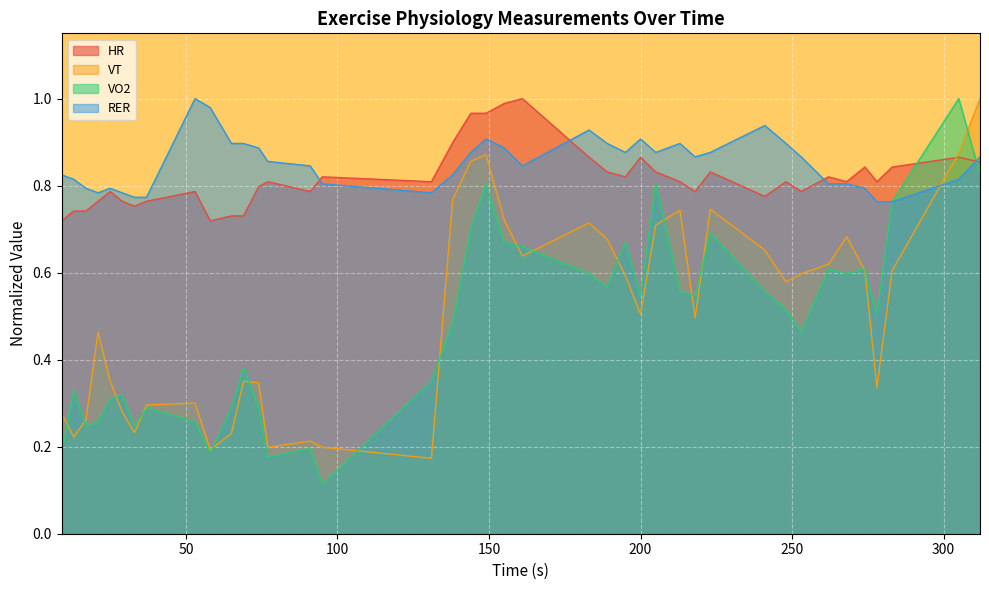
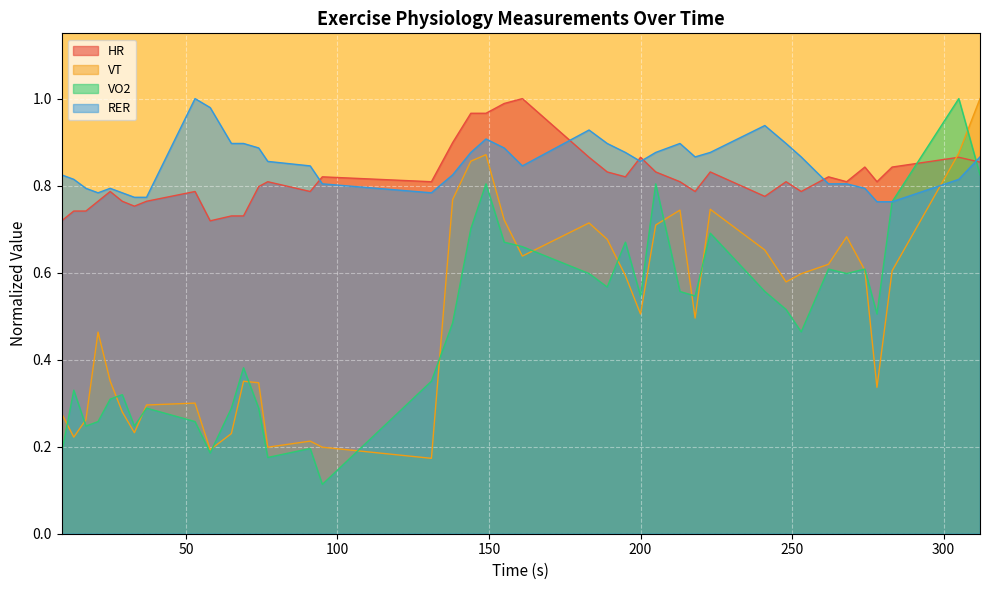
  {
    "HR": {
      "200": 0.87
    },
    "VT": {
      "200": 0.50
    },
    "VO2": {
      "200": 0.55
    },
    "RER": {
-     "200": 0.91
+     "200": 0.86
    }
  }
